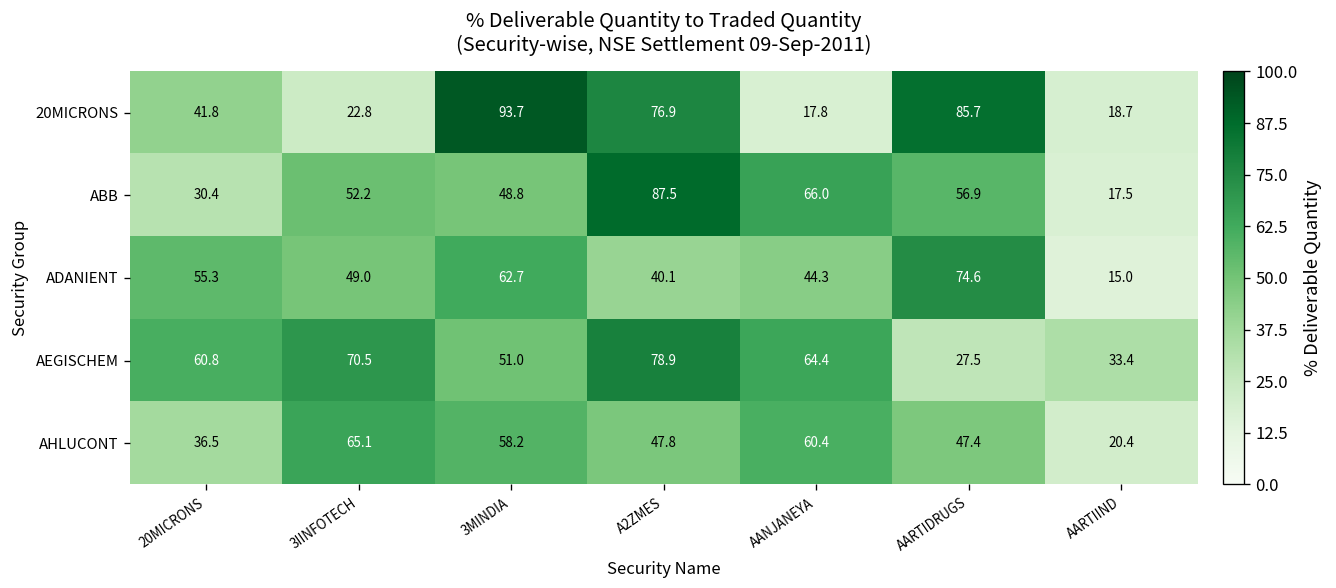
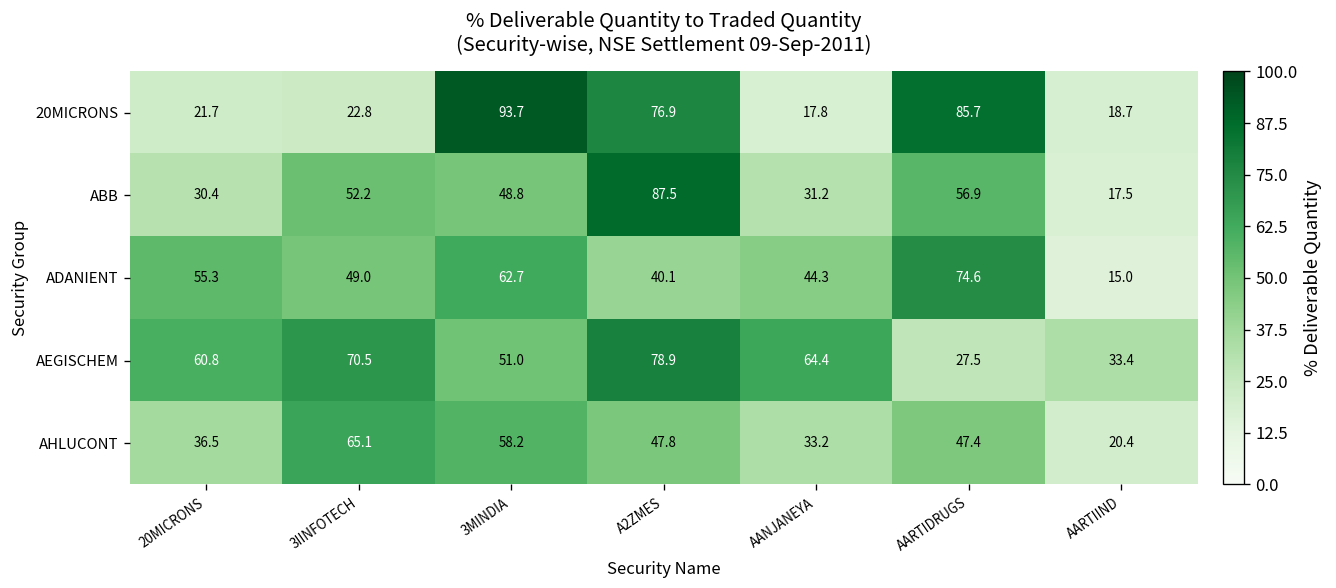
  {
    "20MICRONS": {
-     "20MICRONS": 41.8,
+     "20MICRONS": 21.7,
      "3IINFOTECH": 22.8,
      "3MINDIA": 93.7,
      "A2ZMES": 76.9,
      "AANJANEYA": 17.8,
      "AARTIDRUGS": 85.7,
      "AARTIIND": 18.7
    },
    "ABB": {
      "20MICRONS": 30.4,
      "3IINFOTECH": 52.2,
      "3MINDIA": 48.8,
      "A2ZMES": 87.5,
-     "AANJANEYA": 66.0,
+     "AANJANEYA": 31.2,
      "AARTIDRUGS": 56.9,
      "AARTIIND": 17.5
    },
    "ADANIENT": {
      "20MICRONS": 55.3,
      "3IINFOTECH": 49.0,
      "3MINDIA": 62.7,
      "A2ZMES": 40.1,
      "AANJANEYA": 44.3,
      "AARTIDRUGS": 74.6,
      "AARTIIND": 15.0
    },
    "AEGISCHEM": {
      "20MICRONS": 60.8,
      "3IINFOTECH": 70.5,
      "3MINDIA": 51.0,
      "A2ZMES": 78.9,
      "AANJANEYA": 64.4,
      "AARTIDRUGS": 27.5,
      "AARTIIND": 33.4
    },
    "AHLUCONT": {
      "20MICRONS": 36.5,
      "3IINFOTECH": 65.1,
      "3MINDIA": 58.2,
      "A2ZMES": 47.8,
-     "AANJANEYA": 60.4,
+     "AANJANEYA": 33.2,
      "AARTIDRUGS": 47.4,
      "AARTIIND": 20.4
    }
  }
